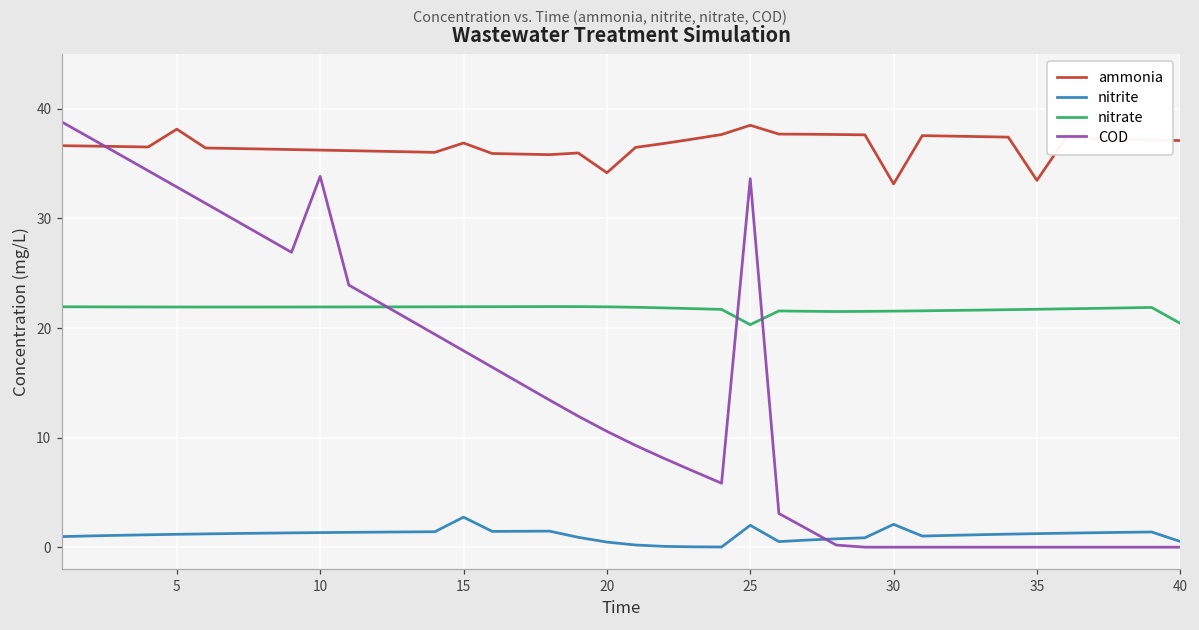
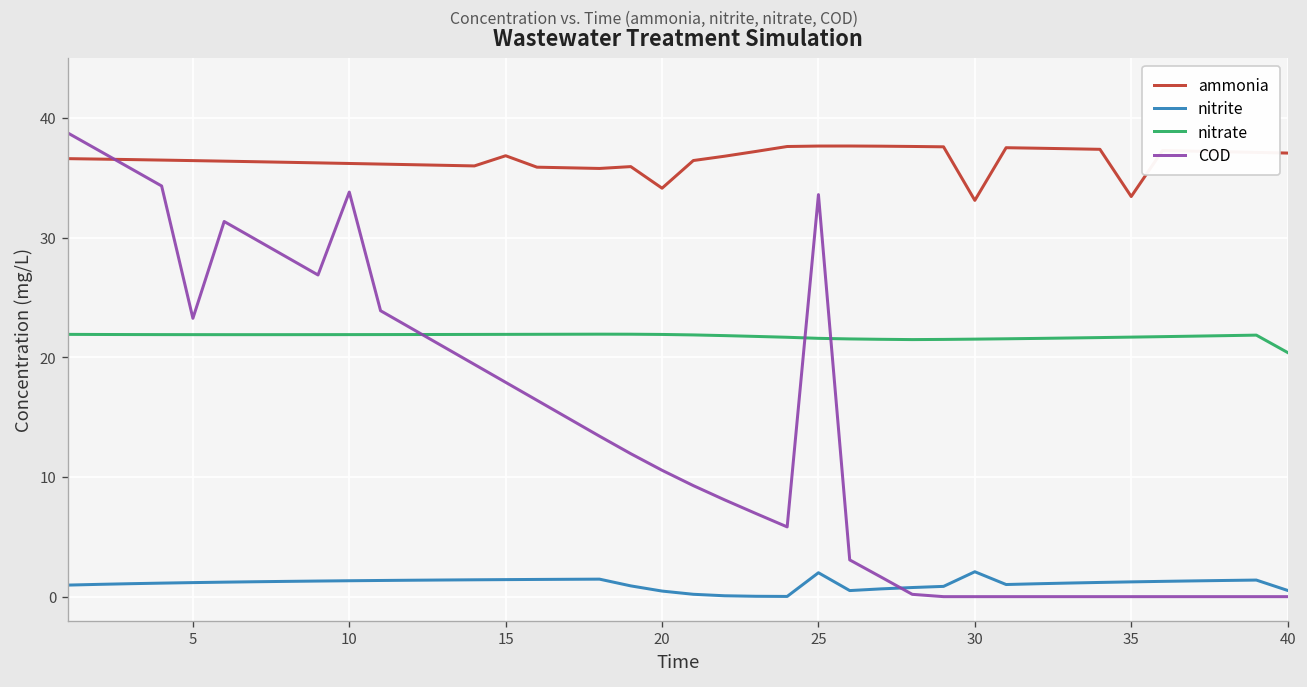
  {
    "ammonia": {
-     "5": 38,
+     "5": 36,
      "10": 36,
      "15": 37,
      "20": 34,
-     "25": 38.5,
+     "25": 37.7,
      "30": 33,
      "35": 33,
      "40": 37
    },
    "nitrite": {
      "5": 1,
      "10": 1,
-     "15": 3,
+     "15": 1,
      "20": 0,
      "25": 2,
      "30": 2,
      "35": 1,
      "40": 1
    },
    "nitrate": {
      "5": 22,
      "10": 22,
      "15": 22,
      "20": 22,
-     "25": 20,
+     "25": 22,
      "30": 22,
      "35": 22,
      "40": 20
    },
    "COD": {
-     "5": 33,
+     "5": 23,
      "10": 34,
      "15": 18,
      "20": 11,
      "25": 34,
      "30": 0,
      "35": 0,
      "40": 0
    }
  }
